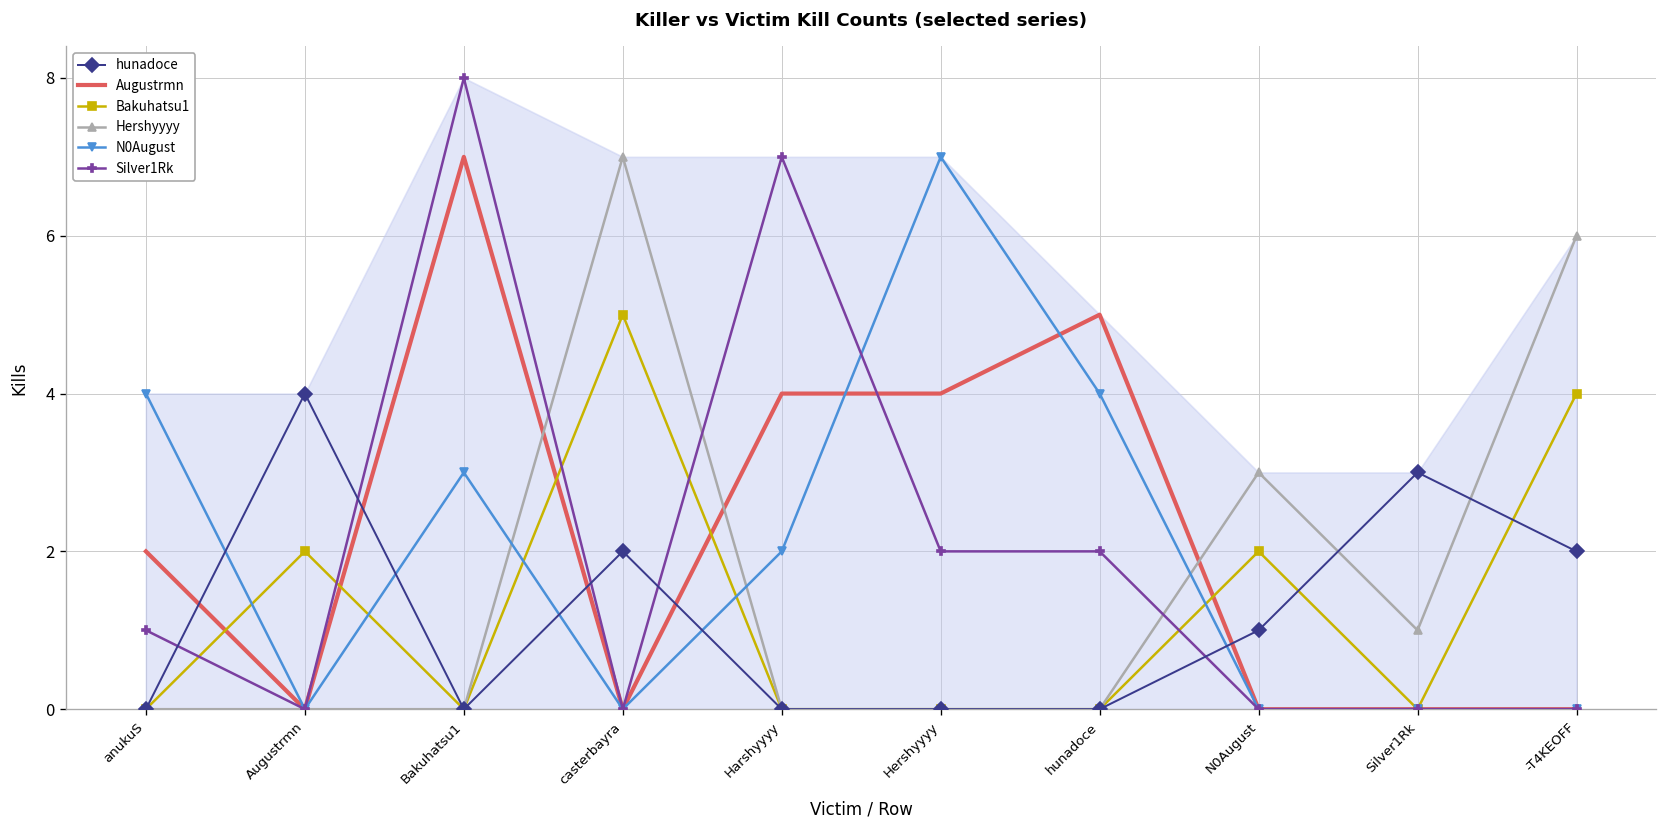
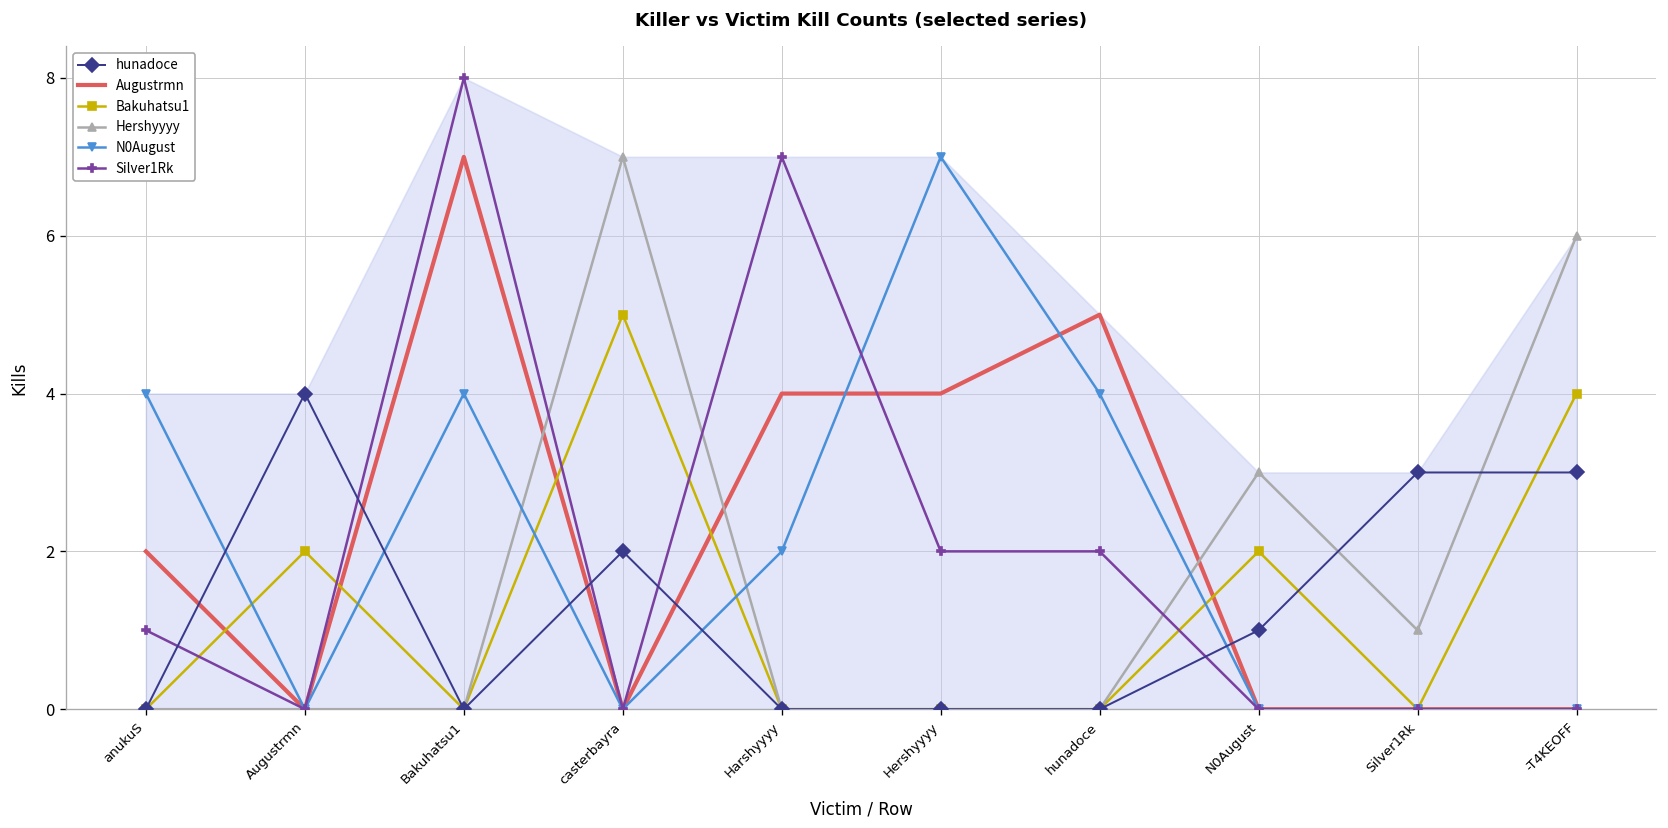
  {
    "hunadoce": {
      "casterbayra": 2,
      "N0August": 1,
-     "-T4KEOFF": 2
+     "-T4KEOFF": 3
    },
    "Augustrmn": {
      "anukuS": 2,
      "Bakuhatsu1": 7,
      "Harshyyyy": 4,
      "Hershyyyy": 4
    },
    "Bakuhatsu1": {
      "Augustrmn": 2,
      "casterbayra": 5,
      "N0August": 2,
      "-T4KEOFF": 4
    },
    "Hershyyyy": {
      "Silver1Rk": 1
    },
    "N0August": {
-     "Bakuhatsu1": 3,
+     "Bakuhatsu1": 4,
      "Harshyyyy": 2,
      "hunadoce": 4
    },
    "Silver1Rk": {
      "anukuS": 1,
      "Hershyyyy": 2,
      "hunadoce": 2
    }
  }
